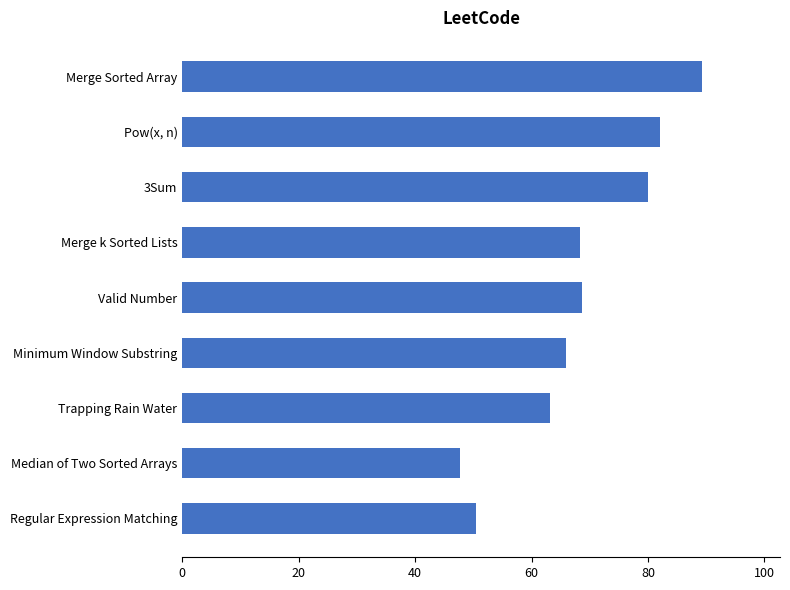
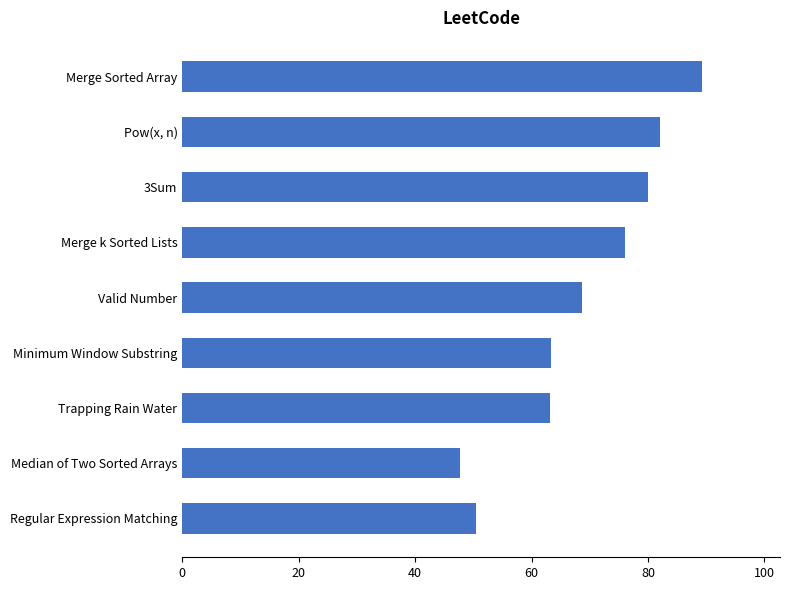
  {
    "Merge Sorted Array": 89,
    "Pow(x, n)": 82,
    "3Sum": 80,
-   "Merge k Sorted Lists": 68,
+   "Merge k Sorted Lists": 76,
    "Valid Number": 69,
-   "Minimum Window Substring": 66,
+   "Minimum Window Substring": 63,
    "Trapping Rain Water": 63,
    "Median of Two Sorted Arrays": 48,
    "Regular Expression Matching": 50
  }
